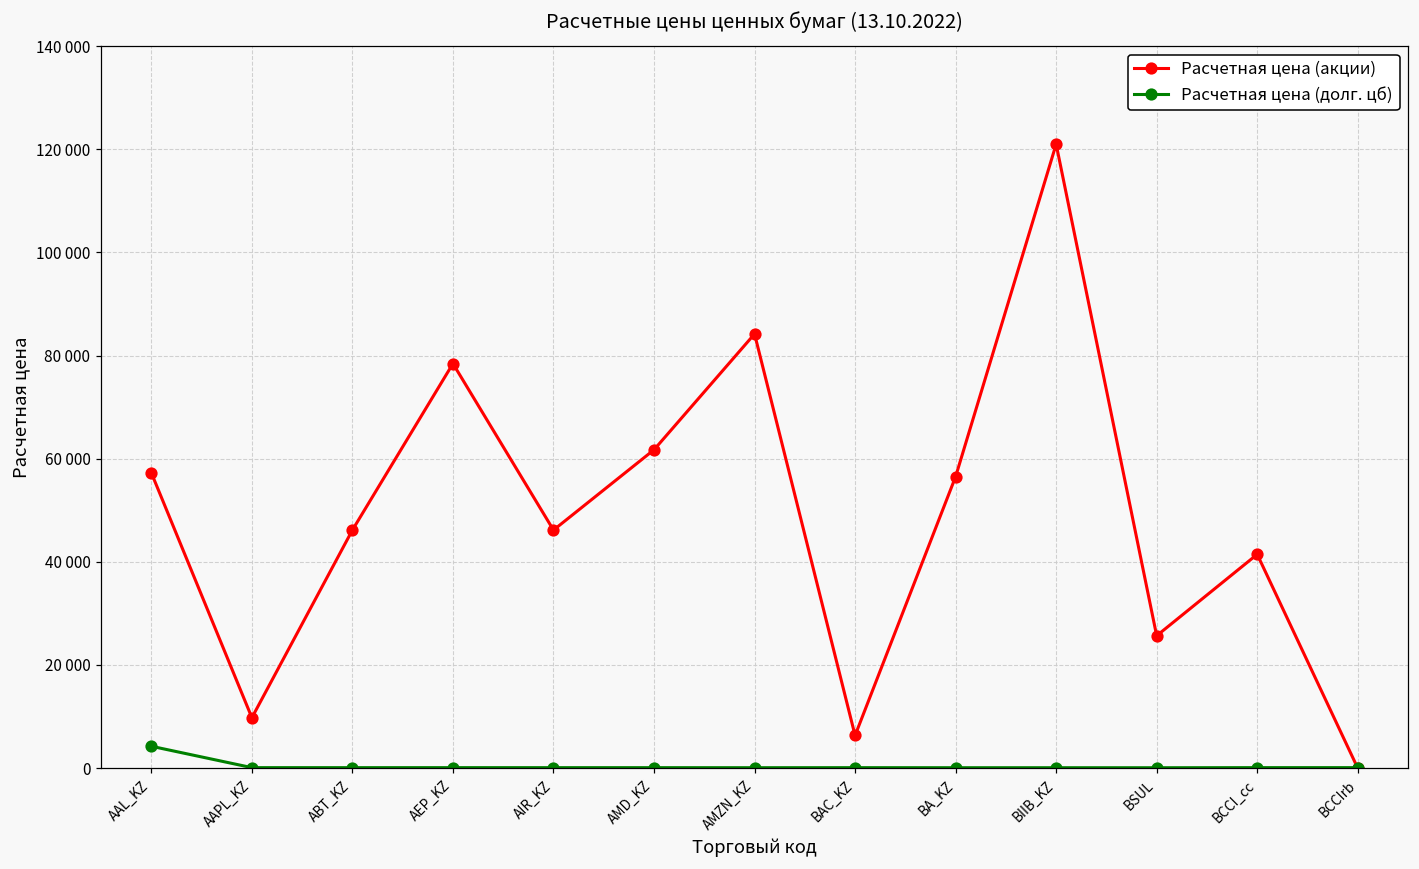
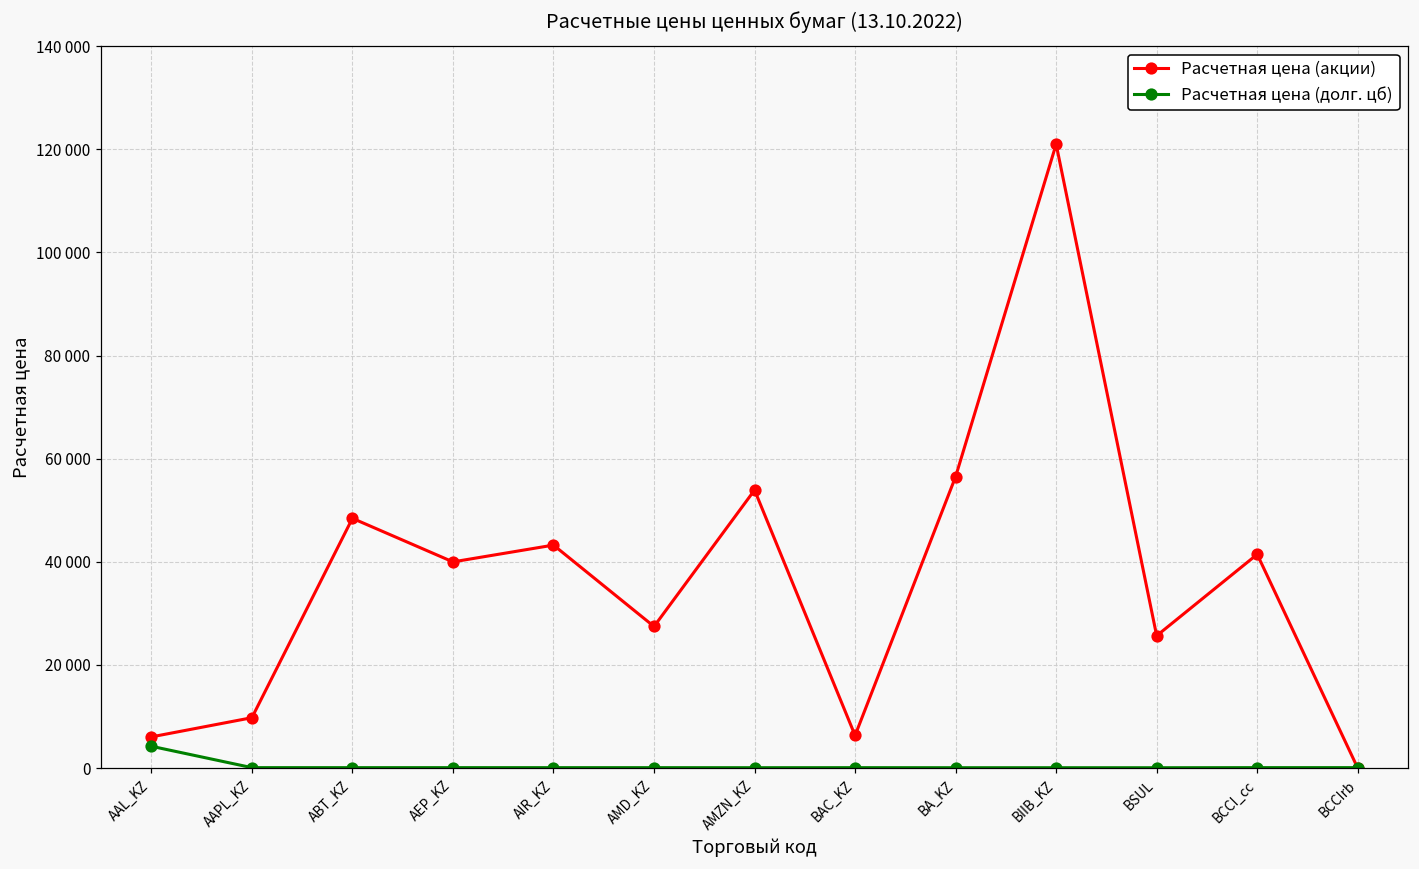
  {
    "Расчетная цена (акции)": {
-     "AAL_KZ": 57000,
+     "AAL_KZ": 6000,
      "AAPL_KZ": 10000,
-     "ABT_KZ": 46000,
-     "AEP_KZ": 78000,
-     "AIR_KZ": 46000,
-     "AMD_KZ": 62000,
-     "AMZN_KZ": 84000,
+     "ABT_KZ": 48000,
+     "AEP_KZ": 40000,
+     "AIR_KZ": 43000,
+     "AMD_KZ": 27000,
+     "AMZN_KZ": 54000,
      "BAC_KZ": 6000,
      "BA_KZ": 57000,
      "BIIB_KZ": 121000,
      "BSUL": 26000,
      "BCCI_cc": 41000
    },
    "Расчетная цена (долг. цб)": {
      "AAL_KZ": 4000,
      "AAPL_KZ": 0,
      "ABT_KZ": 0,
      "AEP_KZ": 0,
      "AIR_KZ": 0,
      "AMD_KZ": 0,
      "AMZN_KZ": 0,
      "BAC_KZ": 0,
      "BA_KZ": 0,
      "BIIB_KZ": 0,
      "BSUL": 0,
      "BCCI_cc": 0
    }
  }
